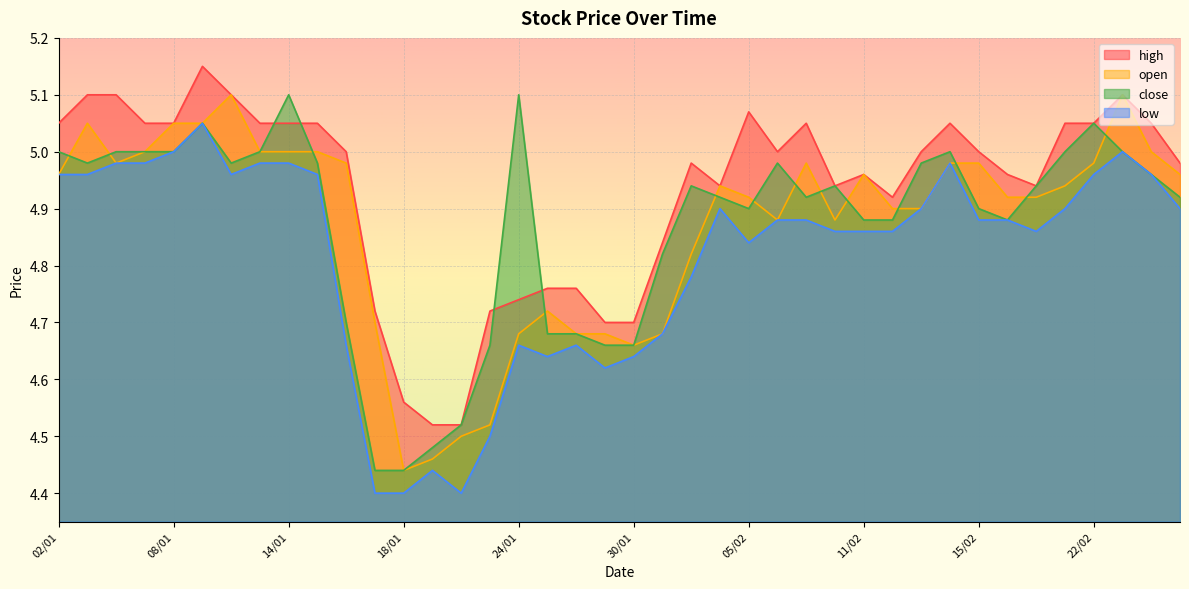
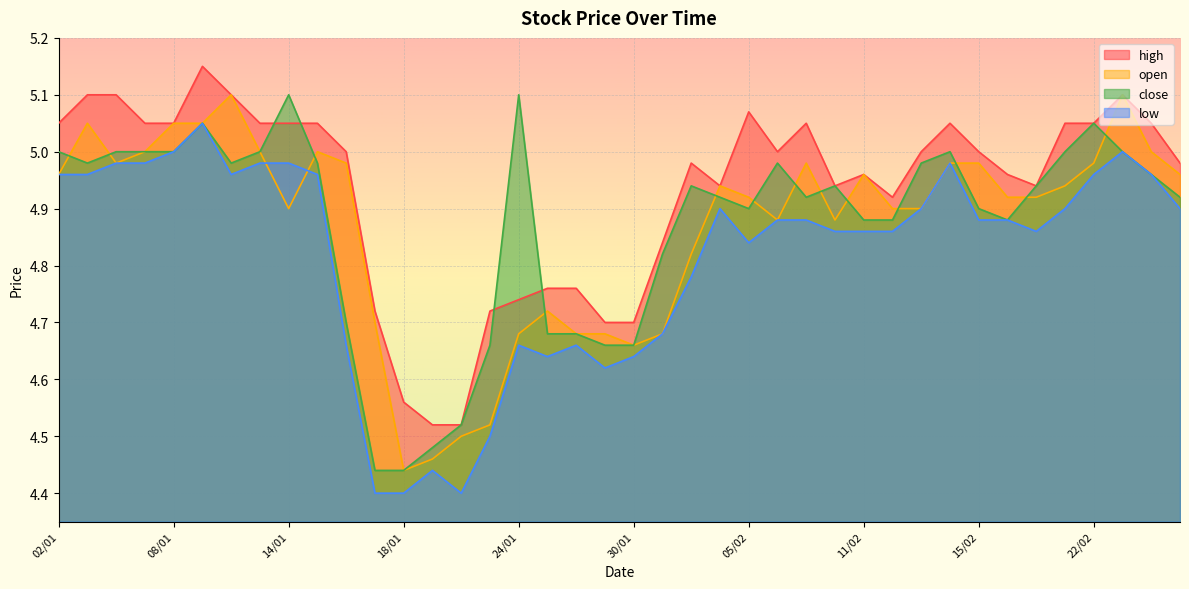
  {
    "high": {
      "02/01": 5.05,
      "14/01": 5.05,
      "18/01": 4.56,
      "24/01": 4.74,
      "30/01": 4.7,
      "05/02": 5.07,
      "15/02": 5.0
    },
    "open": {
-     "14/01": 5.0,
+     "14/01": 4.9,
      "24/01": 4.68,
      "05/02": 4.92,
      "15/02": 4.98,
      "22/02": 4.98
    },
    "close": {
      "02/01": 5.0,
      "14/01": 5.1,
      "24/01": 5.1,
      "05/02": 4.9,
      "11/02": 4.88,
      "15/02": 4.9
    },
    "low": {
      "14/01": 4.98,
      "18/01": 4.4,
      "24/01": 4.66,
      "30/01": 4.64,
      "05/02": 4.84,
      "11/02": 4.86,
      "15/02": 4.88,
      "22/02": 4.96
    }
  }
